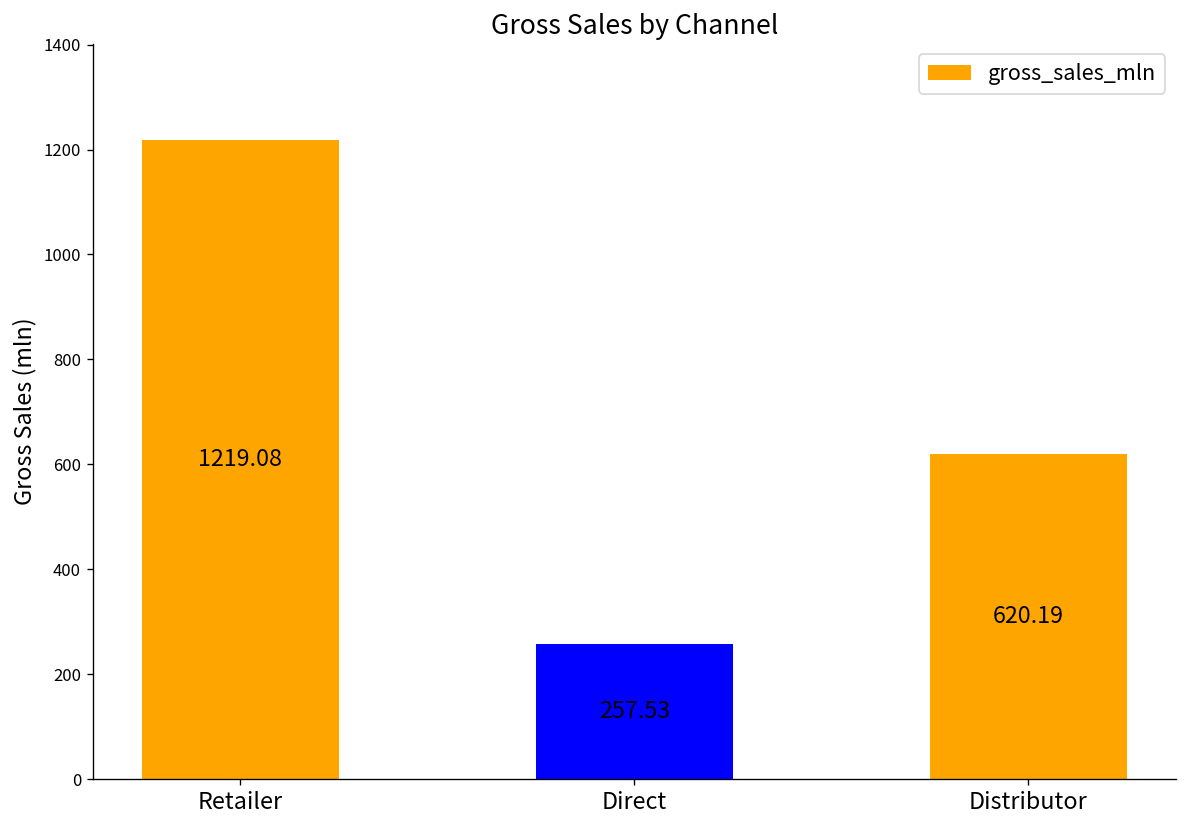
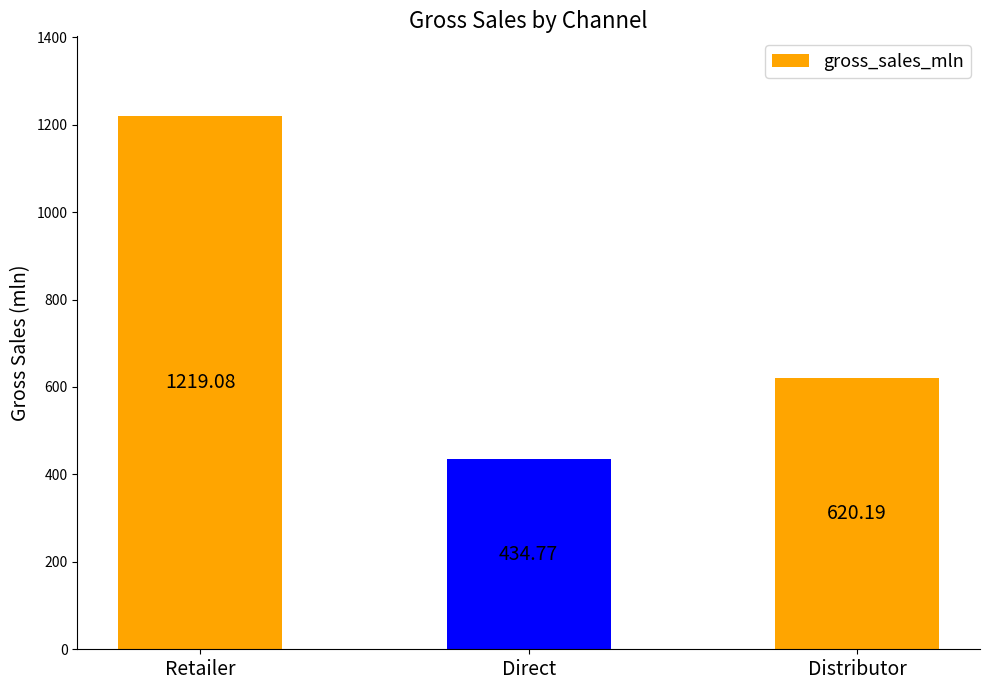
  {
    "Retailer": 1219.08,
-   "Direct": 257.53,
+   "Direct": 434.77,
    "Distributor": 620.19
  }
